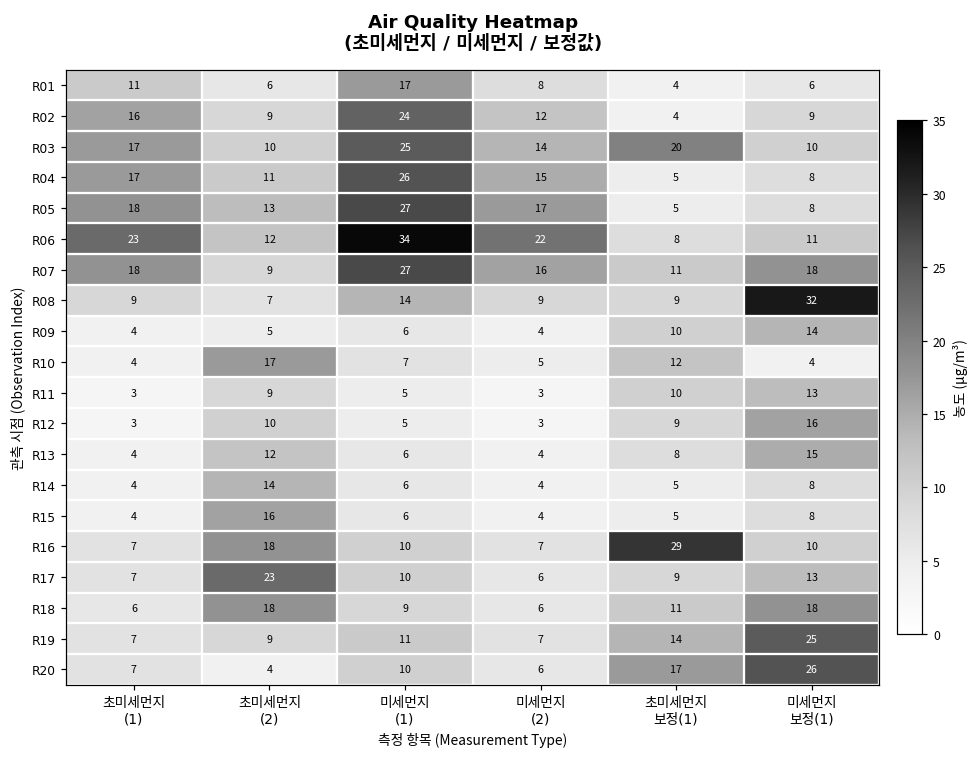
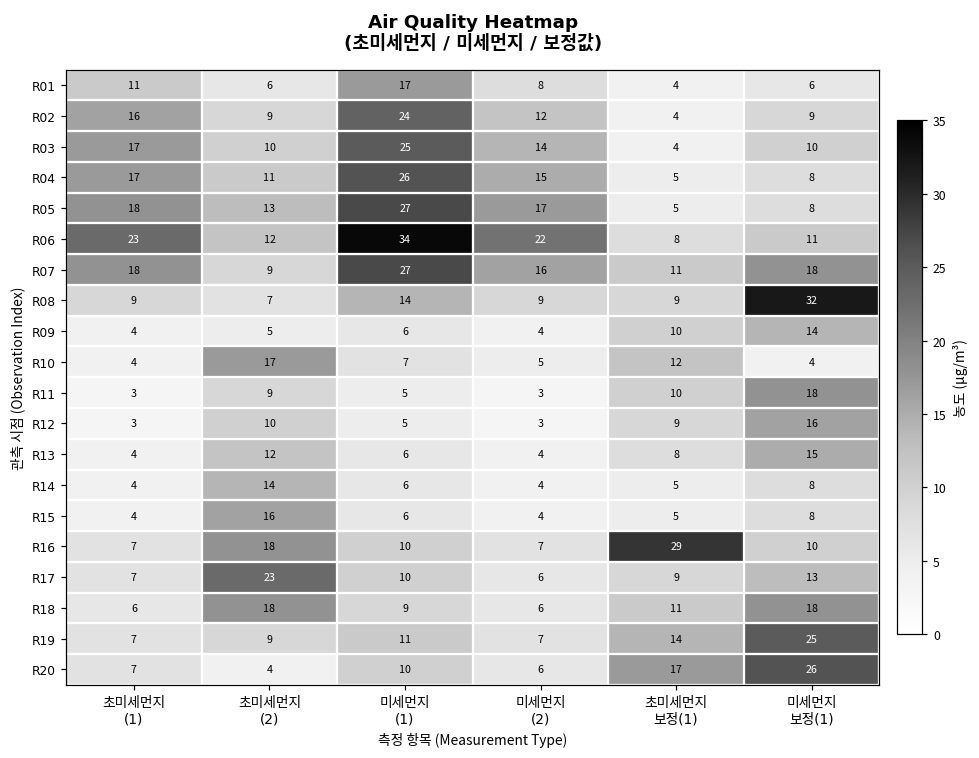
  {
    "R01": {
      "초미세먼지 (1)": 11,
      "초미세먼지 (2)": 6,
      "미세먼지 (1)": 17,
      "미세먼지 (2)": 8,
      "초미세먼지 보정(1)": 4,
      "미세먼지 보정(1)": 6
    },
    "R02": {
      "초미세먼지 (1)": 16,
      "초미세먼지 (2)": 9,
      "미세먼지 (1)": 24,
      "미세먼지 (2)": 12,
      "초미세먼지 보정(1)": 4,
      "미세먼지 보정(1)": 9
    },
    "R03": {
      "초미세먼지 (1)": 17,
      "초미세먼지 (2)": 10,
      "미세먼지 (1)": 25,
      "미세먼지 (2)": 14,
-     "초미세먼지 보정(1)": 20,
+     "초미세먼지 보정(1)": 4,
      "미세먼지 보정(1)": 10
    },
    "R04": {
      "초미세먼지 (1)": 17,
      "초미세먼지 (2)": 11,
      "미세먼지 (1)": 26,
      "미세먼지 (2)": 15,
      "초미세먼지 보정(1)": 5,
      "미세먼지 보정(1)": 8
    },
    "R05": {
      "초미세먼지 (1)": 18,
      "초미세먼지 (2)": 13,
      "미세먼지 (1)": 27,
      "미세먼지 (2)": 17,
      "초미세먼지 보정(1)": 5,
      "미세먼지 보정(1)": 8
    },
    "R06": {
      "초미세먼지 (1)": 23,
      "초미세먼지 (2)": 12,
      "미세먼지 (1)": 34,
      "미세먼지 (2)": 22,
      "초미세먼지 보정(1)": 8,
      "미세먼지 보정(1)": 11
    },
    "R07": {
      "초미세먼지 (1)": 18,
      "초미세먼지 (2)": 9,
      "미세먼지 (1)": 27,
      "미세먼지 (2)": 16,
      "초미세먼지 보정(1)": 11,
      "미세먼지 보정(1)": 18
    },
    "R08": {
      "초미세먼지 (1)": 9,
      "초미세먼지 (2)": 7,
      "미세먼지 (1)": 14,
      "미세먼지 (2)": 9,
      "초미세먼지 보정(1)": 9,
      "미세먼지 보정(1)": 32
    },
    "R09": {
      "초미세먼지 (1)": 4,
      "초미세먼지 (2)": 5,
      "미세먼지 (1)": 6,
      "미세먼지 (2)": 4,
      "초미세먼지 보정(1)": 10,
      "미세먼지 보정(1)": 14
    },
    "R10": {
      "초미세먼지 (1)": 4,
      "초미세먼지 (2)": 17,
      "미세먼지 (1)": 7,
      "미세먼지 (2)": 5,
      "초미세먼지 보정(1)": 12,
      "미세먼지 보정(1)": 4
    },
    "R11": {
      "초미세먼지 (1)": 3,
      "초미세먼지 (2)": 9,
      "미세먼지 (1)": 5,
      "미세먼지 (2)": 3,
      "초미세먼지 보정(1)": 10,
-     "미세먼지 보정(1)": 13
+     "미세먼지 보정(1)": 18
    },
    "R12": {
      "초미세먼지 (1)": 3,
      "초미세먼지 (2)": 10,
      "미세먼지 (1)": 5,
      "미세먼지 (2)": 3,
      "초미세먼지 보정(1)": 9,
      "미세먼지 보정(1)": 16
    },
    "R13": {
      "초미세먼지 (1)": 4,
      "초미세먼지 (2)": 12,
      "미세먼지 (1)": 6,
      "미세먼지 (2)": 4,
      "초미세먼지 보정(1)": 8,
      "미세먼지 보정(1)": 15
    },
    "R14": {
      "초미세먼지 (1)": 4,
      "초미세먼지 (2)": 14,
      "미세먼지 (1)": 6,
      "미세먼지 (2)": 4,
      "초미세먼지 보정(1)": 5,
      "미세먼지 보정(1)": 8
    },
    "R15": {
      "초미세먼지 (1)": 4,
      "초미세먼지 (2)": 16,
      "미세먼지 (1)": 6,
      "미세먼지 (2)": 4,
      "초미세먼지 보정(1)": 5,
      "미세먼지 보정(1)": 8
    },
    "R16": {
      "초미세먼지 (1)": 7,
      "초미세먼지 (2)": 18,
      "미세먼지 (1)": 10,
      "미세먼지 (2)": 7,
      "초미세먼지 보정(1)": 29,
      "미세먼지 보정(1)": 10
    },
    "R17": {
      "초미세먼지 (1)": 7,
      "초미세먼지 (2)": 23,
      "미세먼지 (1)": 10,
      "미세먼지 (2)": 6,
      "초미세먼지 보정(1)": 9,
      "미세먼지 보정(1)": 13
    },
    "R18": {
      "초미세먼지 (1)": 6,
      "초미세먼지 (2)": 18,
      "미세먼지 (1)": 9,
      "미세먼지 (2)": 6,
      "초미세먼지 보정(1)": 11,
      "미세먼지 보정(1)": 18
    },
    "R19": {
      "초미세먼지 (1)": 7,
      "초미세먼지 (2)": 9,
      "미세먼지 (1)": 11,
      "미세먼지 (2)": 7,
      "초미세먼지 보정(1)": 14,
      "미세먼지 보정(1)": 25
    },
    "R20": {
      "초미세먼지 (1)": 7,
      "초미세먼지 (2)": 4,
      "미세먼지 (1)": 10,
      "미세먼지 (2)": 6,
      "초미세먼지 보정(1)": 17,
      "미세먼지 보정(1)": 26
    }
  }
